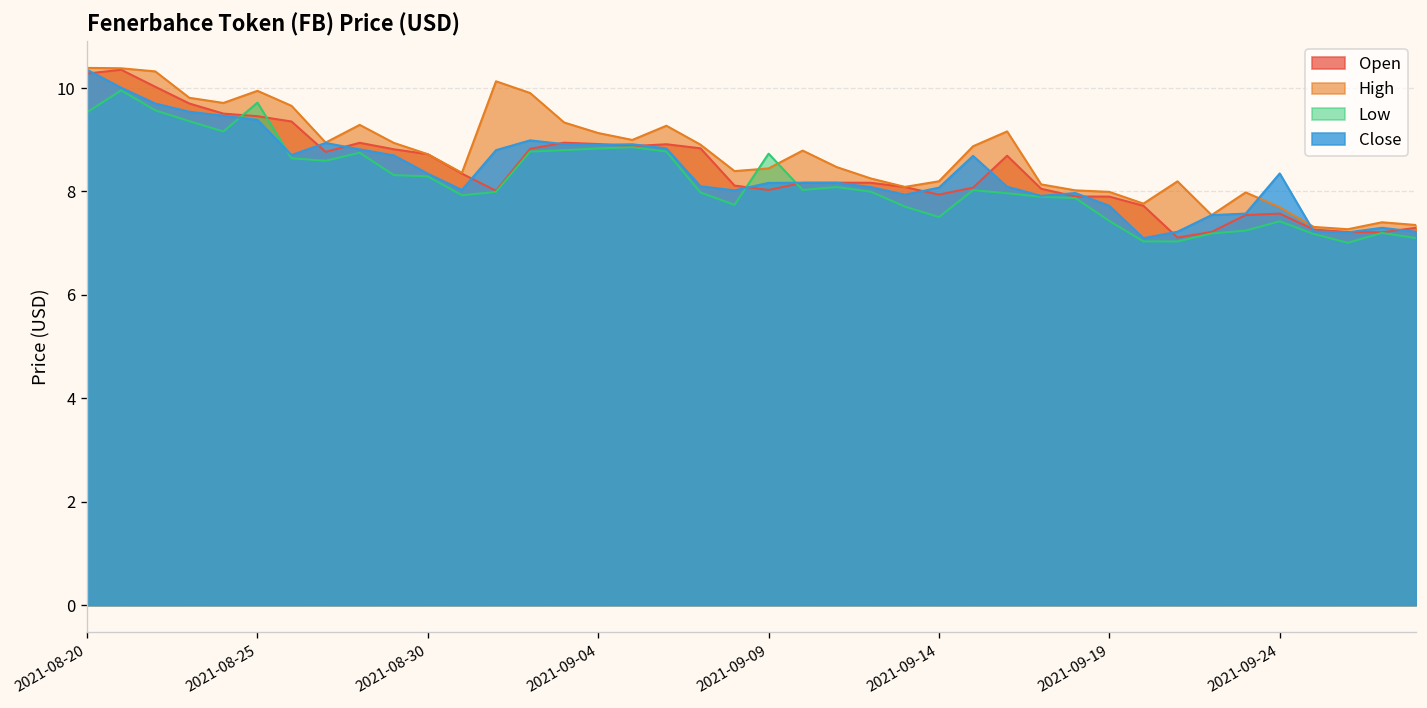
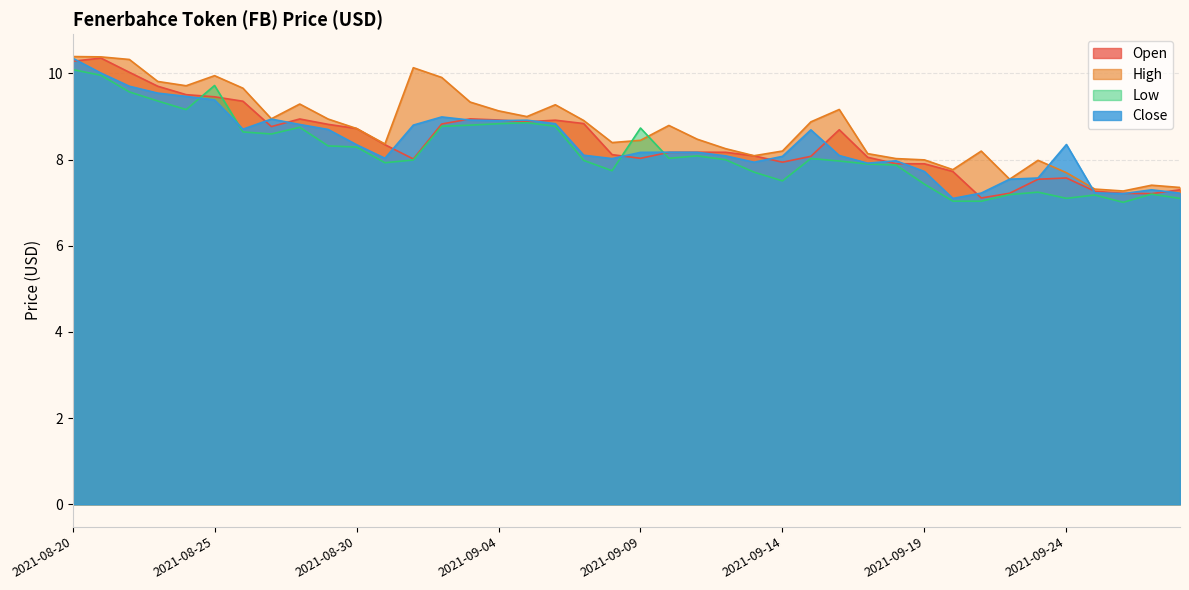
  {
    "Low": {
-     "2021-08-20": 9.5,
+     "2021-08-20": 10.1,
      "2021-08-25": 9.7,
      "2021-09-04": 8.8,
      "2021-09-09": 8.7,
      "2021-09-14": 7.5,
      "2021-09-19": 7.4,
-     "2021-09-24": 7.4
+     "2021-09-24": 7.1
    },
    "Close": {
      "2021-08-25": 9.4,
      "2021-09-09": 8.2,
      "2021-09-14": 8.1,
      "2021-09-19": 7.7,
      "2021-09-24": 8.3
    }
  }
